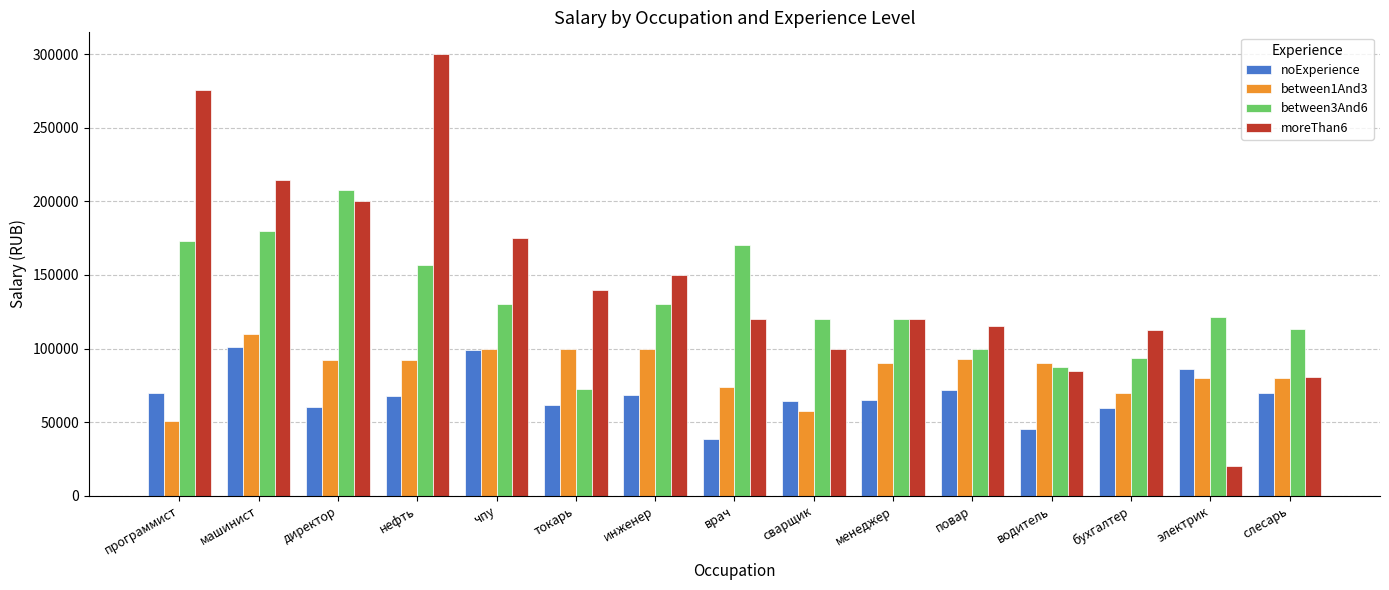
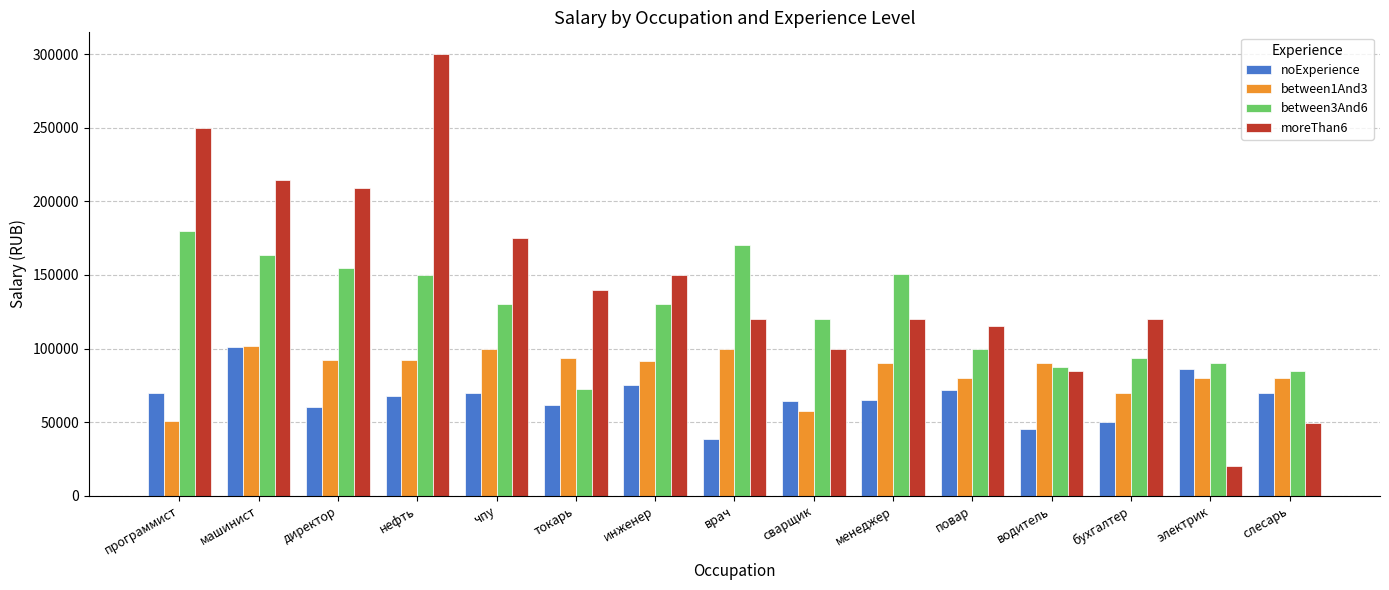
  {
    "noExperience": {
      "программист": 70000,
      "машинист": 101000,
      "директор": 60000,
      "нефть": 68000,
-     "чпу": 99000,
+     "чпу": 70000,
      "токарь": 62000,
-     "инженер": 68000,
+     "инженер": 75000,
      "врач": 39000,
      "сварщик": 64000,
      "менеджер": 65000,
      "повар": 72000,
      "водитель": 46000,
-     "бухгалтер": 60000,
+     "бухгалтер": 50000,
      "электрик": 86000,
      "слесарь": 70000
    },
    "between1And3": {
      "программист": 50000,
-     "машинист": 110000,
+     "машинист": 101000,
      "директор": 92000,
      "нефть": 92000,
      "чпу": 100000,
-     "токарь": 100000,
-     "инженер": 100000,
-     "врач": 74000,
+     "токарь": 93000,
+     "инженер": 91000,
+     "врач": 100000,
      "сварщик": 58000,
      "менеджер": 90000,
-     "повар": 93000,
+     "повар": 80000,
      "водитель": 90000,
      "бухгалтер": 70000,
      "электрик": 80000,
      "слесарь": 80000
    },
    "between3And6": {
-     "программист": 173000,
-     "машинист": 180000,
-     "директор": 208000,
-     "нефть": 157000,
+     "программист": 180000,
+     "машинист": 164000,
+     "директор": 155000,
+     "нефть": 150000,
      "чпу": 130000,
      "токарь": 72000,
      "инженер": 130000,
      "врач": 170000,
      "сварщик": 120000,
-     "менеджер": 120000,
+     "менеджер": 151000,
      "повар": 100000,
      "водитель": 88000,
      "бухгалтер": 93000,
-     "электрик": 121000,
-     "слесарь": 113000
+     "электрик": 90000,
+     "слесарь": 85000
    },
    "moreThan6": {
-     "программист": 276000,
+     "программист": 250000,
      "машинист": 215000,
-     "директор": 200000,
+     "директор": 209000,
      "нефть": 300000,
      "чпу": 175000,
      "токарь": 140000,
      "инженер": 150000,
      "врач": 120000,
      "сварщик": 100000,
      "менеджер": 120000,
      "повар": 115000,
      "водитель": 85000,
-     "бухгалтер": 113000,
+     "бухгалтер": 120000,
      "электрик": 20000,
-     "слесарь": 81000
+     "слесарь": 50000
    }
  }
